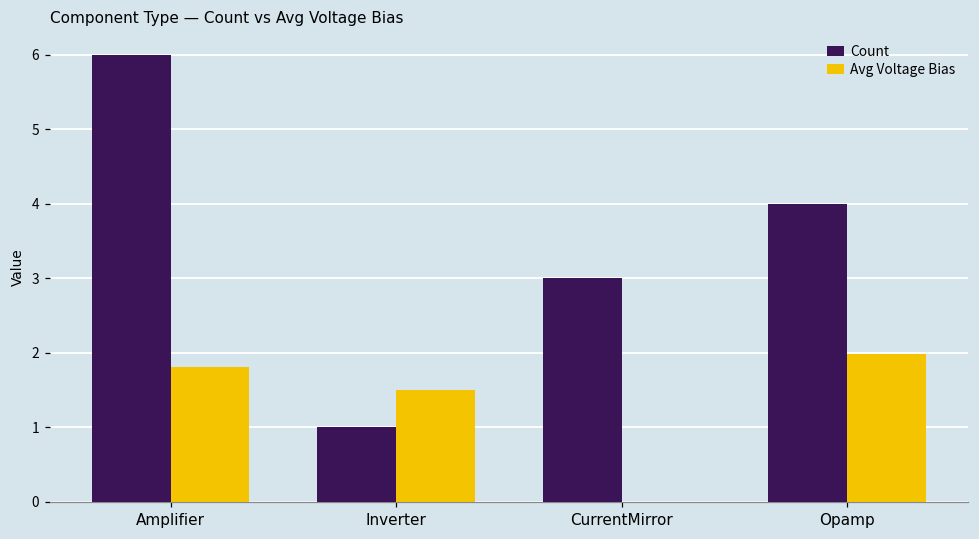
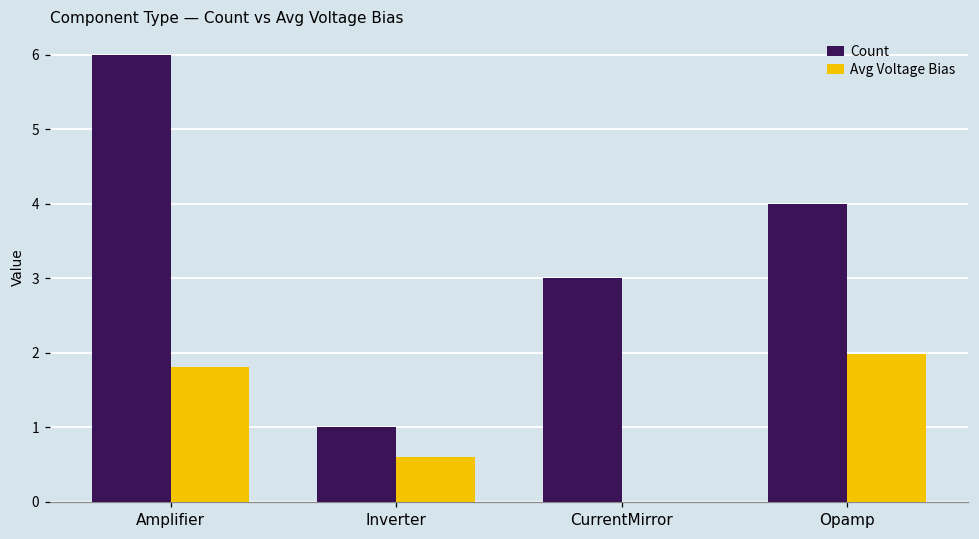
  {
    "Count": {
      "Amplifier": 6.0,
      "Inverter": 1.0,
      "CurrentMirror": 3.0,
      "Opamp": 4.0
    },
    "Avg Voltage Bias": {
      "Amplifier": 1.8,
-     "Inverter": 1.5,
+     "Inverter": 0.6,
      "CurrentMirror": 0.0,
      "Opamp": 2.0
    }
  }
